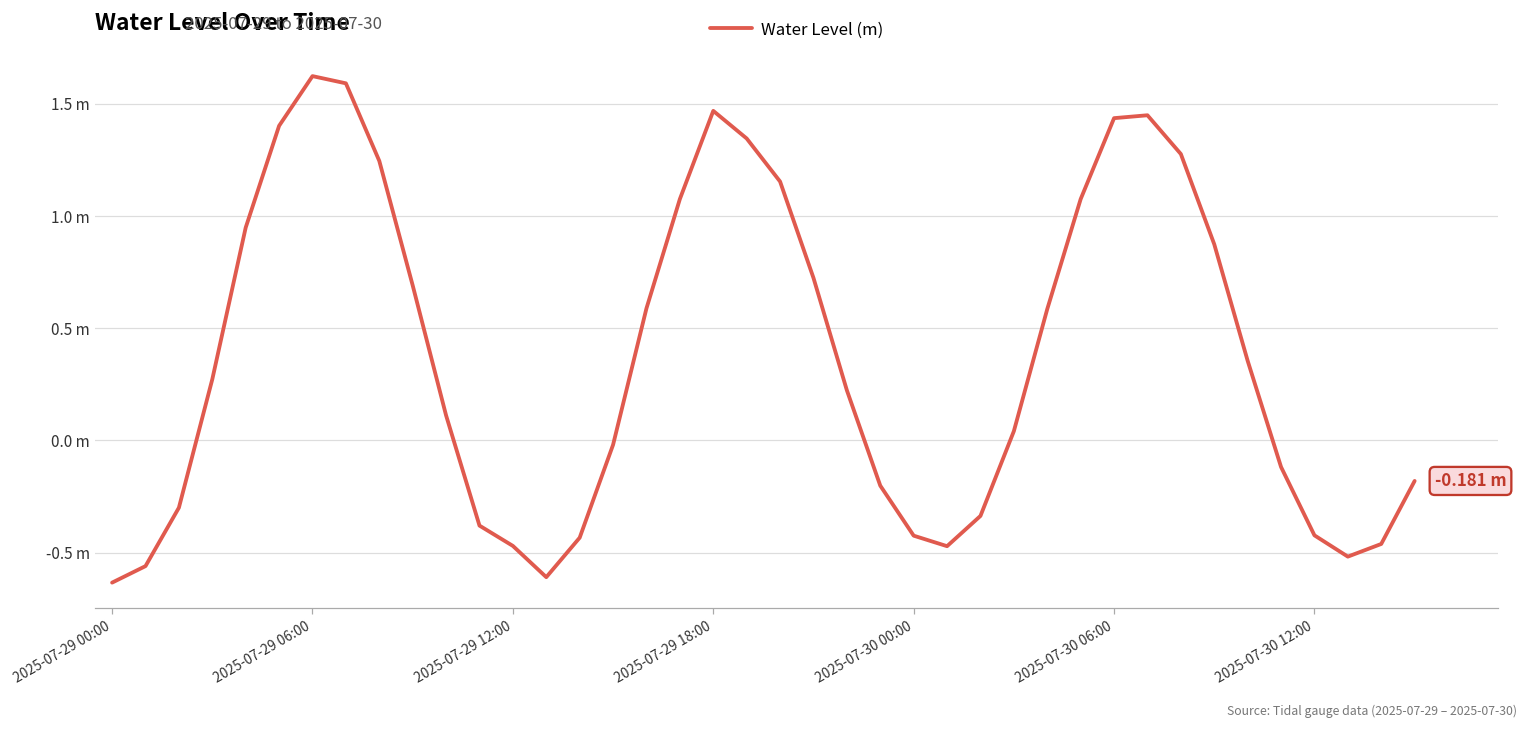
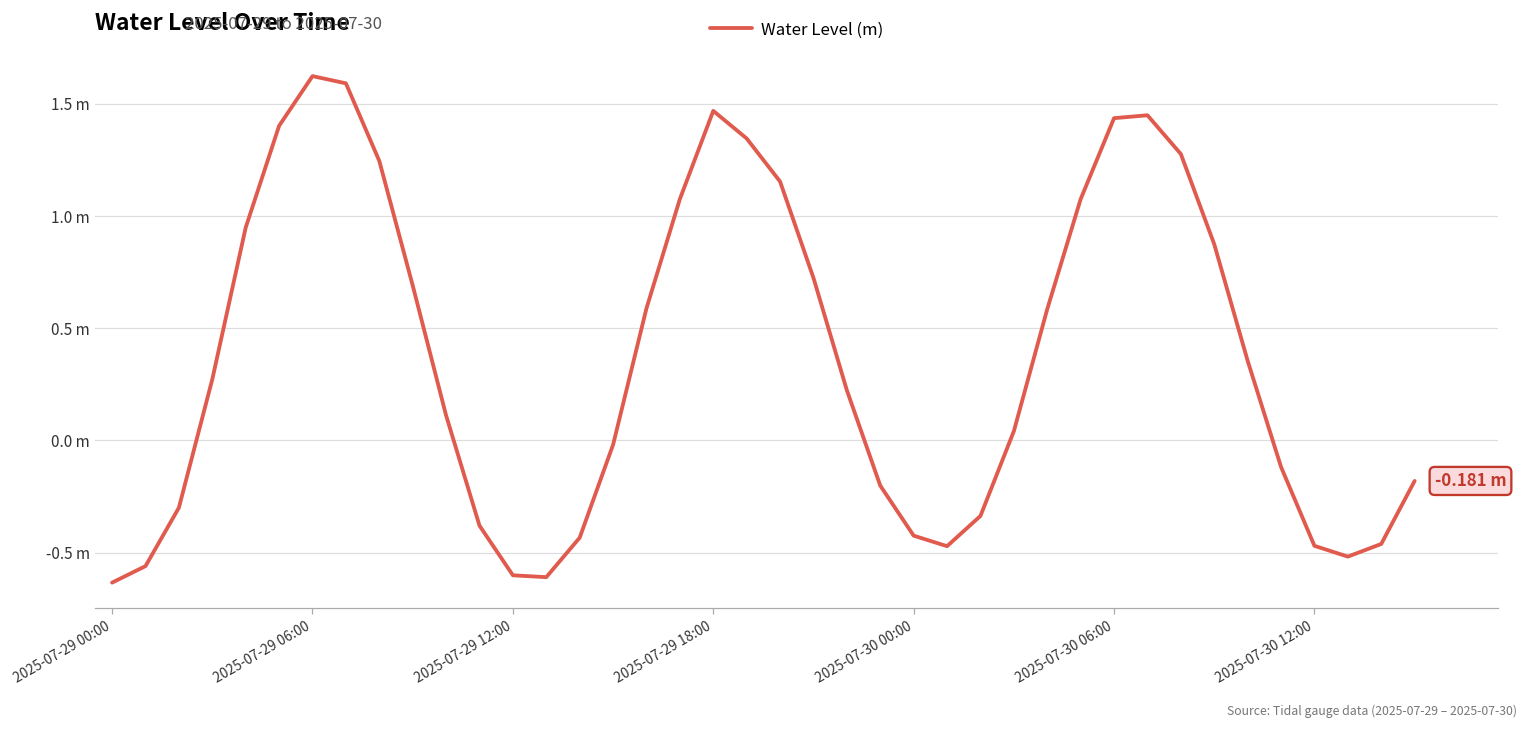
  {
    "2025-07-29 00:00": "-0.63 m",
    "2025-07-29 06:00": "1.62 m",
-   "2025-07-29 12:00": "-0.47 m",
+   "2025-07-29 12:00": "-0.60 m",
    "2025-07-29 18:00": "1.47 m",
    "2025-07-30 00:00": "-0.42 m",
    "2025-07-30 06:00": "1.44 m",
-   "2025-07-30 12:00": "-0.42 m"
+   "2025-07-30 12:00": "-0.47 m"
  }
